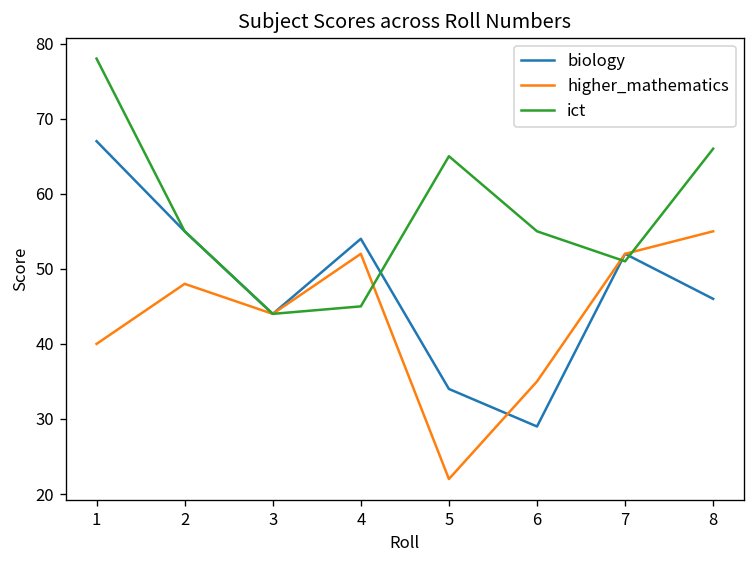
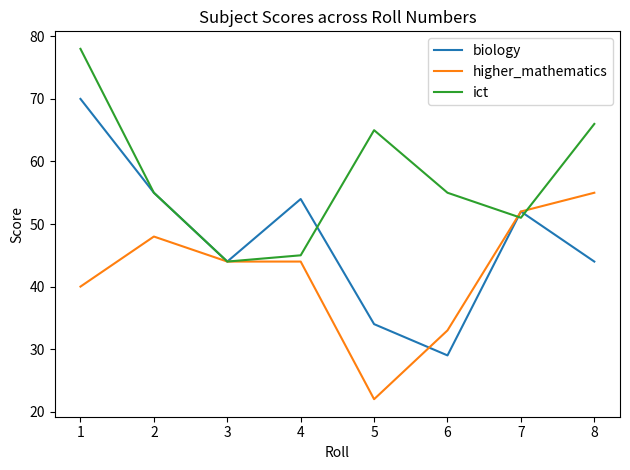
  {
    "biology": {
-     "1": 67,
+     "1": 70,
      "4": 54,
      "5": 34,
      "6": 29,
-     "8": 46
+     "8": 44
    },
    "higher_mathematics": {
      "1": 40,
      "2": 48,
-     "4": 52,
+     "4": 44,
      "5": 22,
-     "6": 35,
+     "6": 33,
      "8": 55
    },
    "ict": {
      "1": 78,
      "4": 45,
      "5": 65,
      "6": 55,
      "7": 51,
      "8": 66
    }
  }
